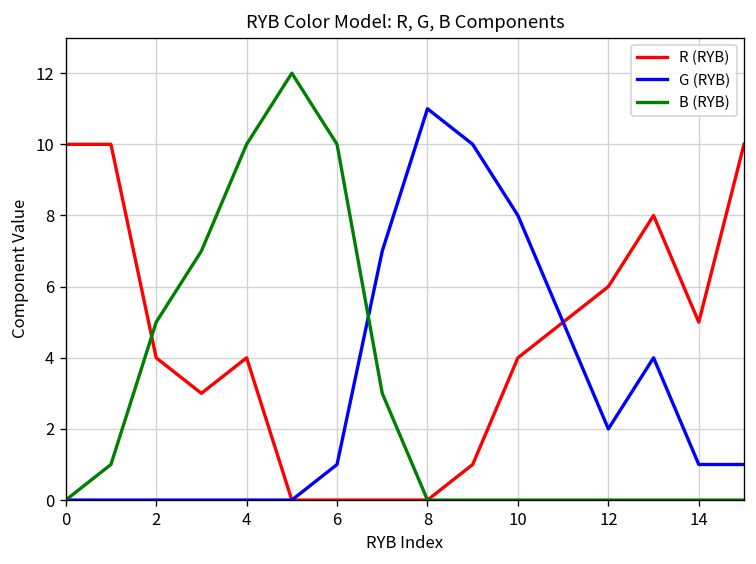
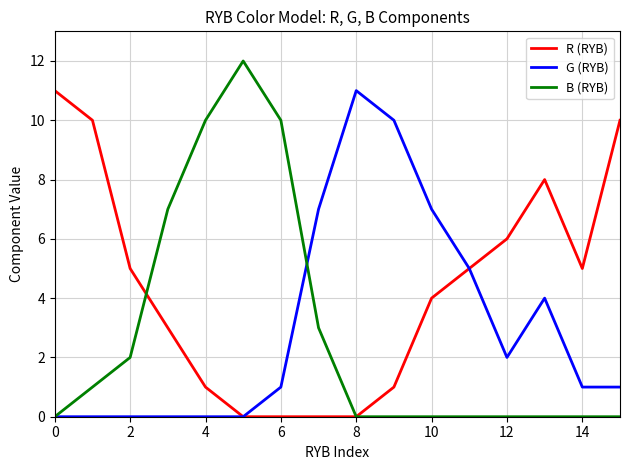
  {
    "R (RYB)": {
-     "0": 10,
-     "2": 4,
-     "4": 4,
+     "0": 11,
+     "2": 5,
+     "4": 1,
      "6": 0,
      "10": 4,
      "12": 6,
      "14": 5
    },
    "G (RYB)": {
      "2": 0,
      "4": 0,
      "6": 1,
      "8": 11,
-     "10": 8,
+     "10": 7,
      "12": 2,
      "14": 1
    },
    "B (RYB)": {
-     "2": 5,
+     "2": 2,
      "4": 10,
      "6": 10,
      "10": 0,
      "12": 0,
      "14": 0
    }
  }
